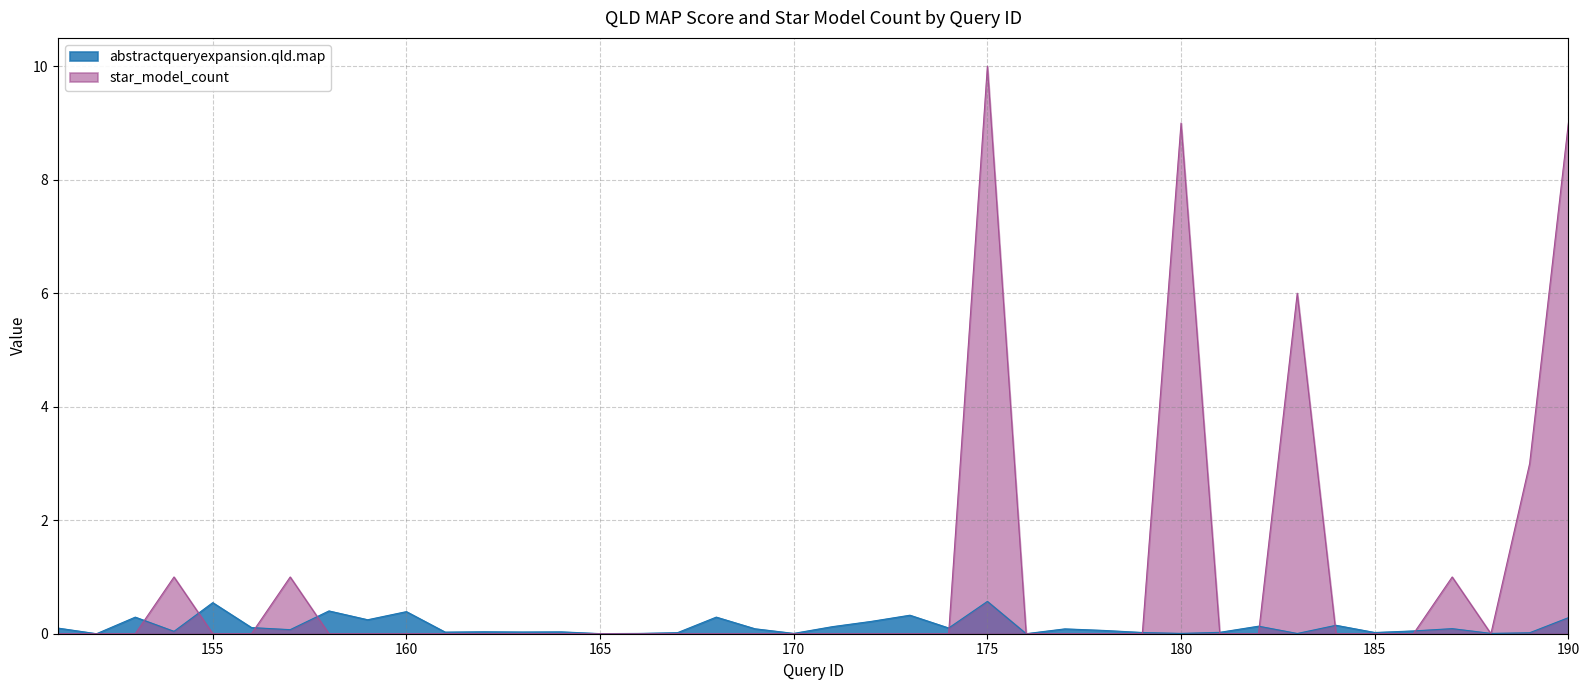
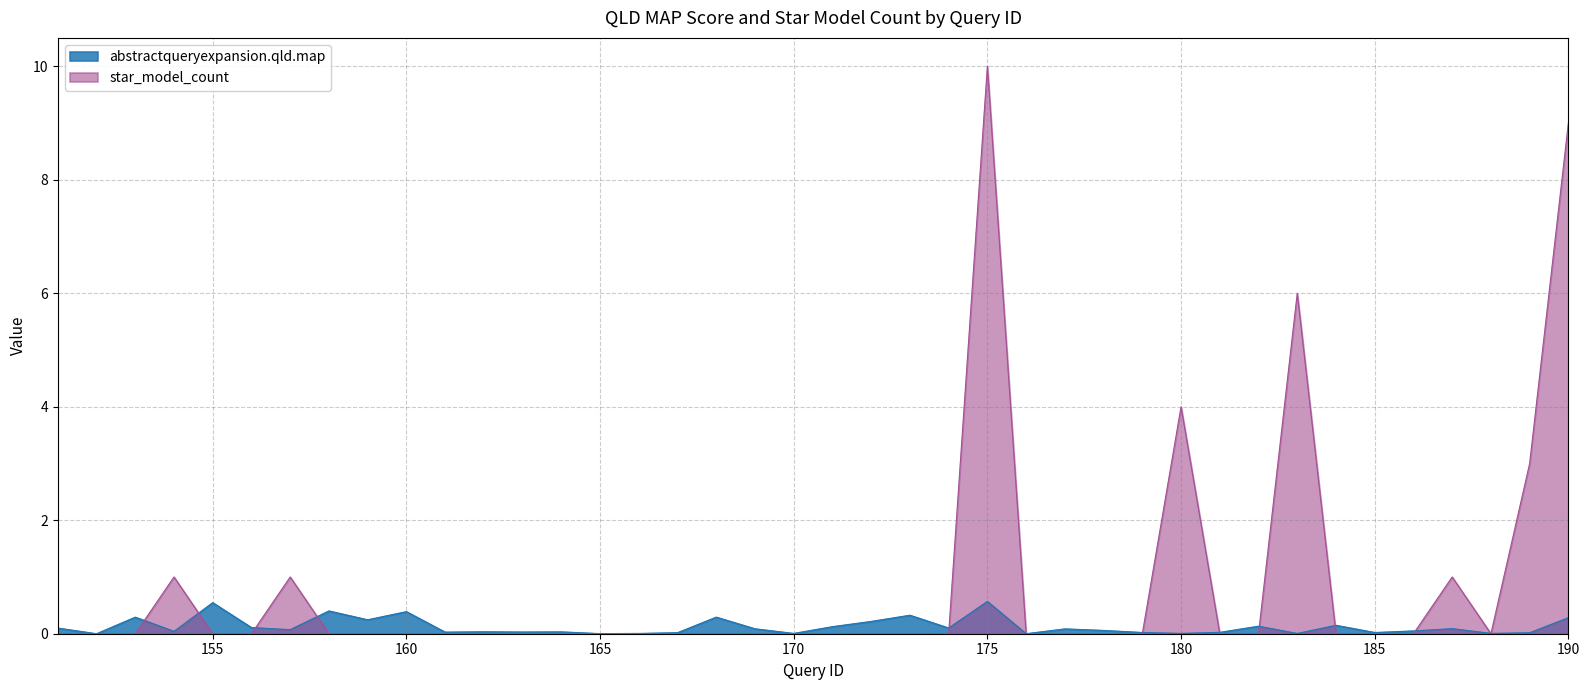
  {
    "abstractqueryexpansion.qld.map": {
      "155": 0.5,
      "160": 0.4,
      "175": 0.6,
      "180": 0,
      "190": 0.3
    },
    "star_model_count": {
      "155": 0,
      "160": 0,
      "175": 10,
-     "180": 9,
+     "180": 4,
      "190": 9
    }
  }
